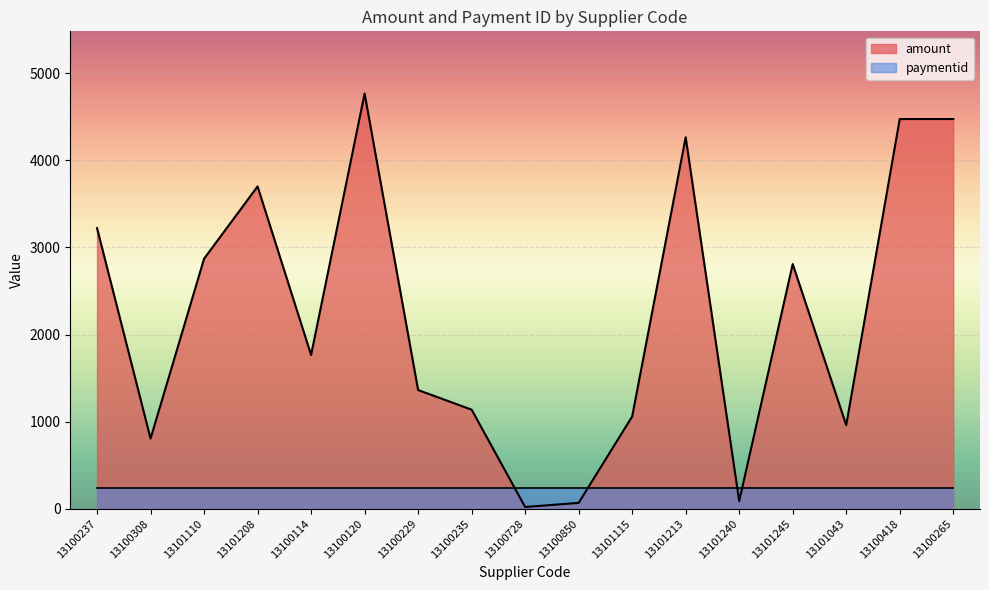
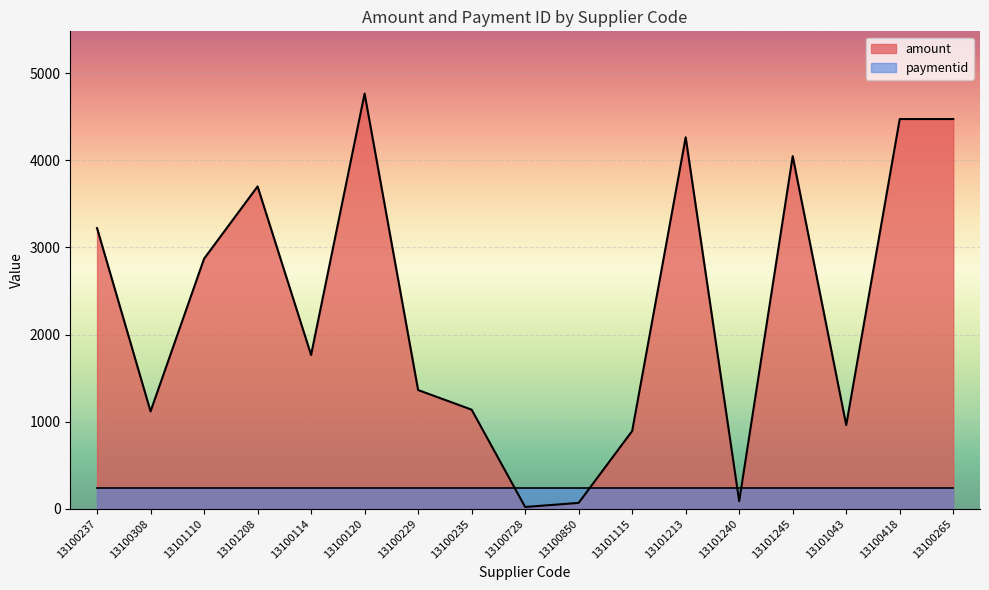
  {
    "amount": {
      "13100237": 3200,
-     "13100308": 800,
+     "13100308": 1100,
      "13101110": 2900,
      "13101208": 3700,
      "13100114": 1800,
      "13100120": 4800,
      "13100229": 1400,
      "13100235": 1100,
      "13100728": 0,
      "13100850": 100,
-     "13101115": 1100,
+     "13101115": 900,
      "13101213": 4300,
      "13101240": 100,
-     "13101245": 2800,
+     "13101245": 4000,
      "13101043": 1000,
      "13100418": 4500,
      "13100265": 4500
    },
    "paymentid": {
      "13100237": 200,
      "13100308": 200,
      "13101110": 200,
      "13101208": 200,
      "13100114": 200,
      "13100120": 200,
      "13100229": 200,
      "13100235": 200,
      "13100728": 200,
      "13100850": 200,
      "13101115": 200,
      "13101213": 200,
      "13101240": 200,
      "13101245": 200,
      "13101043": 200,
      "13100418": 200,
      "13100265": 200
    }
  }
